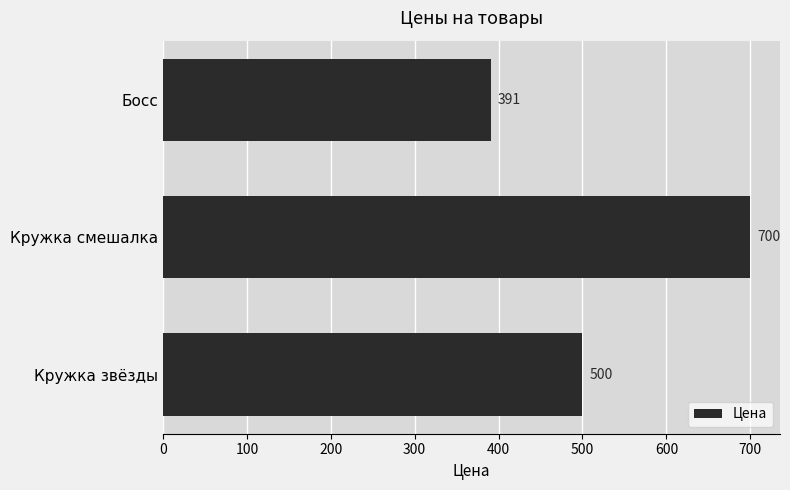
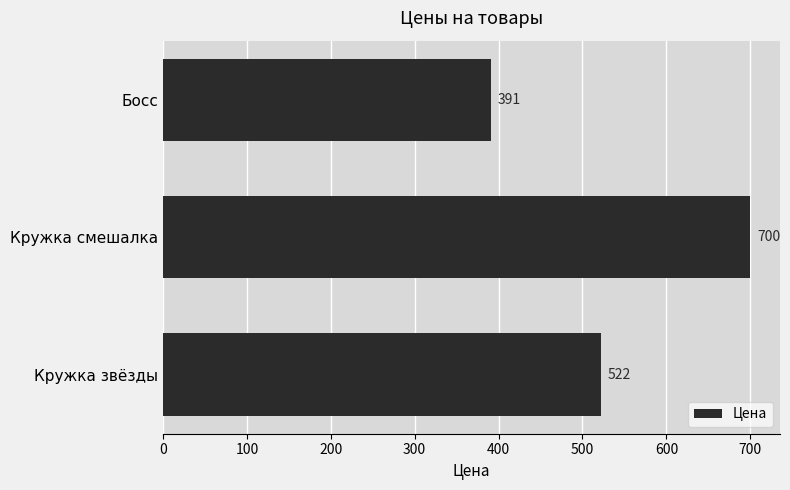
  {
    "Босс": 391,
    "Кружка смешалка": 700,
-   "Кружка звёзды": 500
+   "Кружка звёзды": 522
  }
